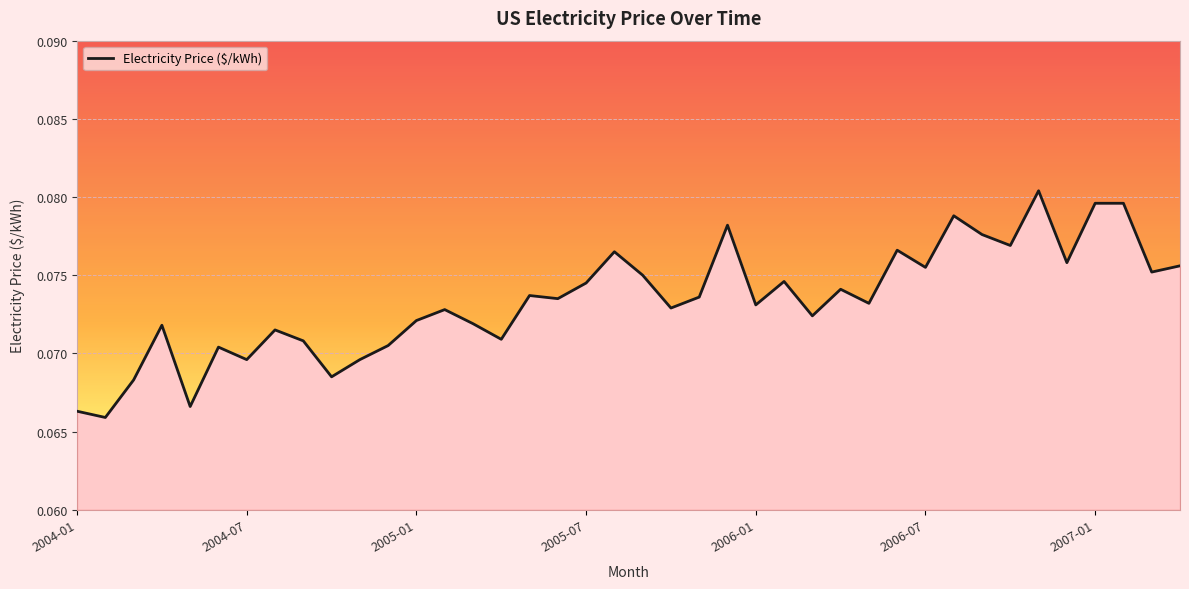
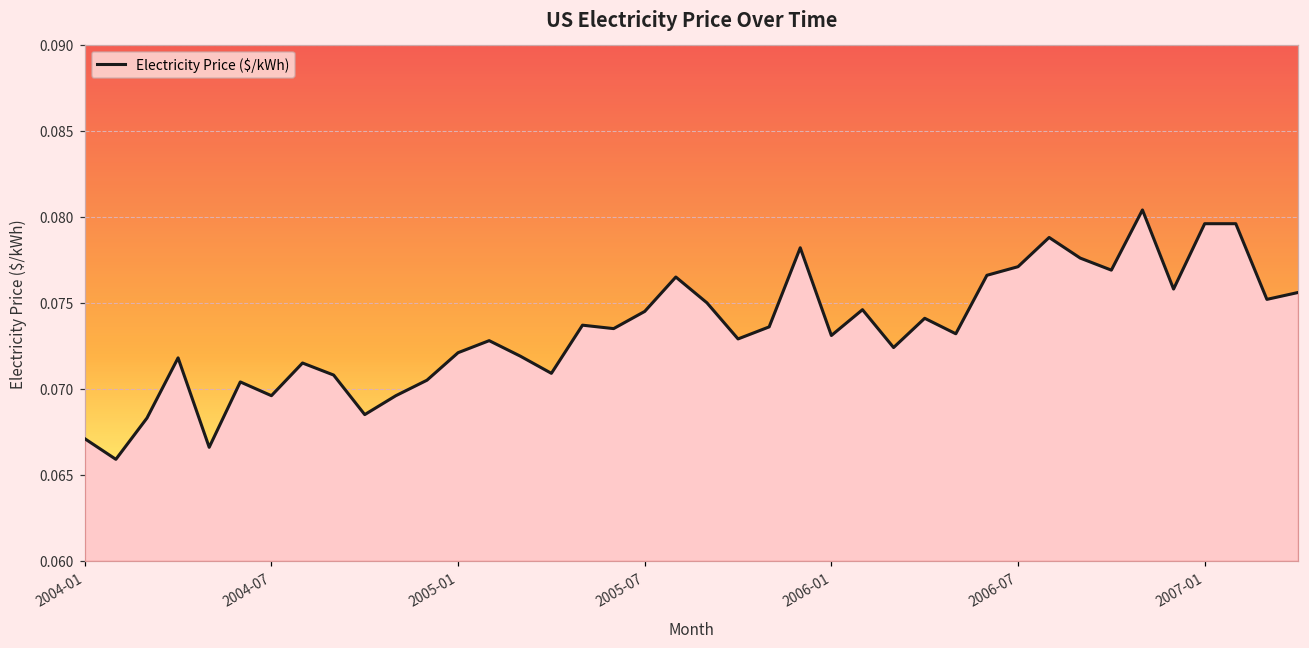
  {
-   "2004-01": 0.0663,
+   "2004-01": 0.0671,
    "2004-07": 0.0696,
    "2005-01": 0.0721,
    "2005-07": 0.0745,
    "2006-01": 0.0731,
-   "2006-07": 0.0755,
+   "2006-07": 0.0771,
    "2007-01": 0.0796
  }
